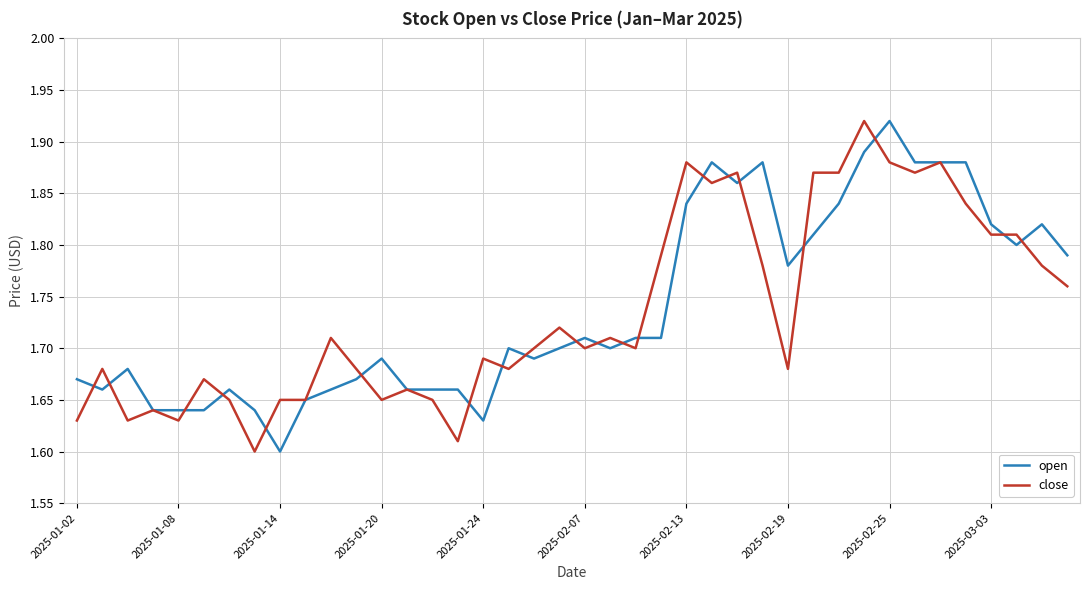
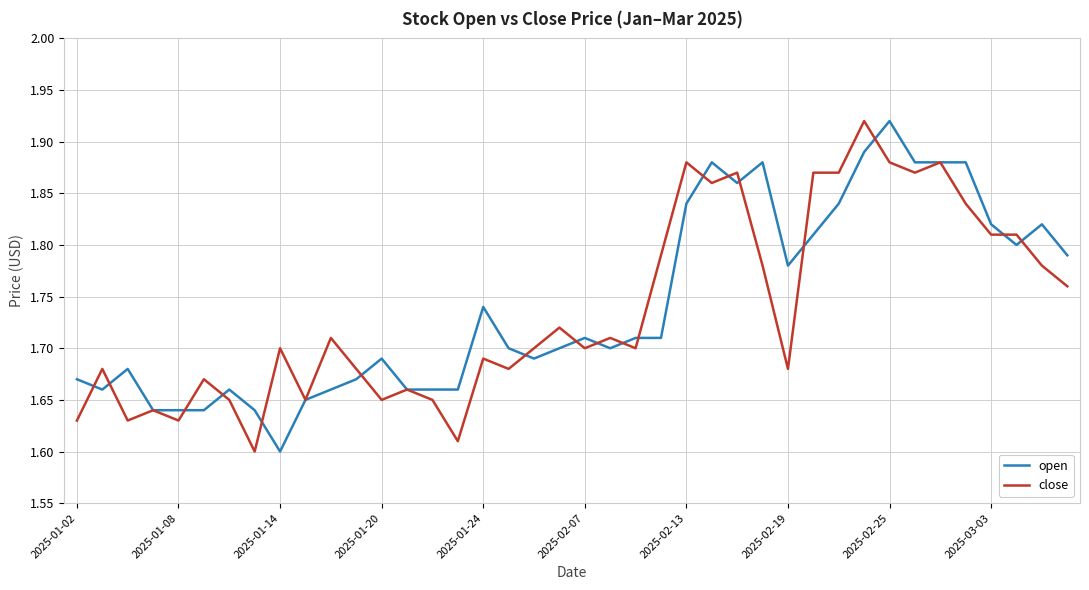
  {
    "open": {
      "2025-01-02": 1.67,
      "2025-01-08": 1.64,
      "2025-01-14": 1.60,
      "2025-01-20": 1.69,
-     "2025-01-24": 1.63,
+     "2025-01-24": 1.74,
      "2025-02-07": 1.71,
      "2025-02-13": 1.84,
      "2025-02-19": 1.78,
      "2025-02-25": 1.92,
      "2025-03-03": 1.82
    },
    "close": {
      "2025-01-02": 1.63,
      "2025-01-08": 1.63,
-     "2025-01-14": 1.65,
+     "2025-01-14": 1.70,
      "2025-01-20": 1.65,
      "2025-01-24": 1.69,
      "2025-02-07": 1.70,
      "2025-02-13": 1.88,
      "2025-02-19": 1.68,
      "2025-02-25": 1.88,
      "2025-03-03": 1.81
    }
  }
